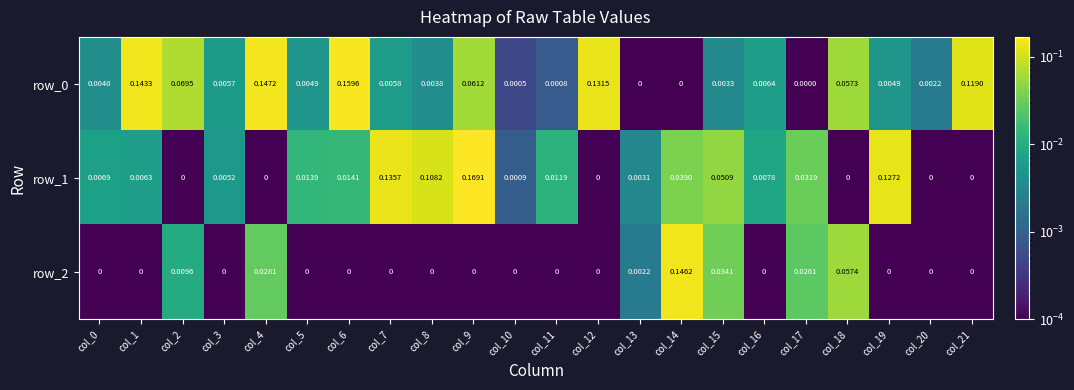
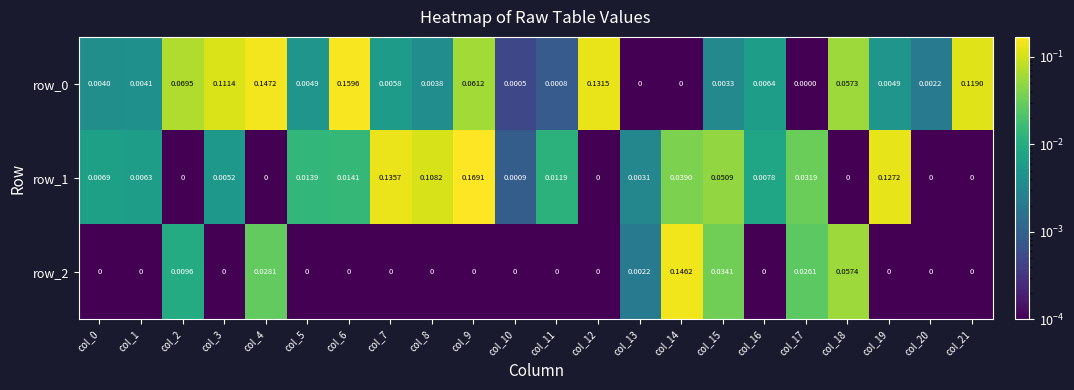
  {
    "row_0": {
      "col_0": 0.0040,
-     "col_1": 0.1433,
+     "col_1": 0.0041,
      "col_2": 0.0695,
-     "col_3": 0.0057,
+     "col_3": 0.1114,
      "col_4": 0.1472,
      "col_5": 0.0049,
      "col_6": 0.1596,
      "col_7": 0.0058,
      "col_8": 0.0038,
      "col_9": 0.0612,
      "col_10": 0.0005,
      "col_11": 0.0008,
      "col_12": 0.1315,
      "col_13": 0,
      "col_14": 0,
      "col_15": 0.0033,
      "col_16": 0.0064,
      "col_17": 0.0000,
      "col_18": 0.0573,
      "col_19": 0.0049,
      "col_20": 0.0022,
      "col_21": 0.1190
    },
    "row_1": {
      "col_0": 0.0069,
      "col_1": 0.0063,
      "col_2": 0,
      "col_3": 0.0052,
      "col_4": 0,
      "col_5": 0.0139,
      "col_6": 0.0141,
      "col_7": 0.1357,
      "col_8": 0.1082,
      "col_9": 0.1691,
      "col_10": 0.0009,
      "col_11": 0.0119,
      "col_12": 0,
      "col_13": 0.0031,
      "col_14": 0.0390,
      "col_15": 0.0509,
      "col_16": 0.0078,
      "col_17": 0.0319,
      "col_18": 0,
      "col_19": 0.1272,
      "col_20": 0,
      "col_21": 0
    },
    "row_2": {
      "col_0": 0,
      "col_1": 0,
      "col_2": 0.0096,
      "col_3": 0,
      "col_4": 0.0281,
      "col_5": 0,
      "col_6": 0,
      "col_7": 0,
      "col_8": 0,
      "col_9": 0,
      "col_10": 0,
      "col_11": 0,
      "col_12": 0,
      "col_13": 0.0022,
      "col_14": 0.1462,
      "col_15": 0.0341,
      "col_16": 0,
      "col_17": 0.0261,
      "col_18": 0.0574,
      "col_19": 0,
      "col_20": 0,
      "col_21": 0
    }
  }
